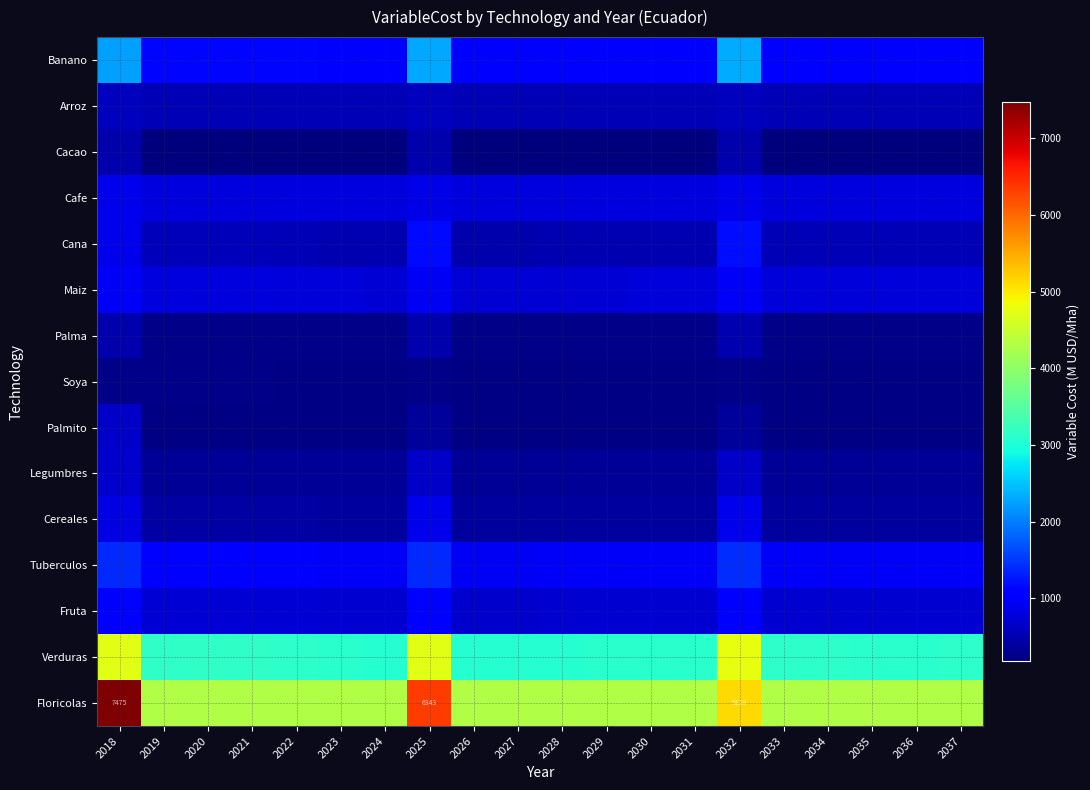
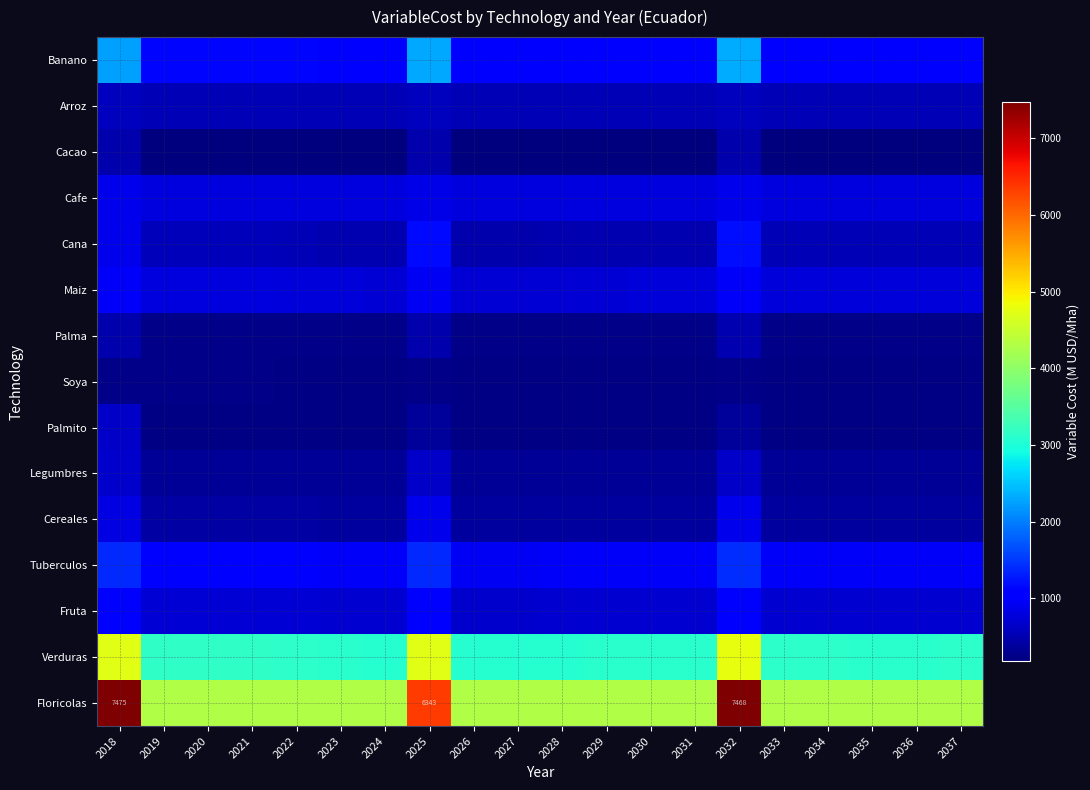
  {
    "Floricolas": {
      "2018": 7475,
      "2025": 6343,
-     "2032": 5128
+     "2032": 7468
    }
  }
